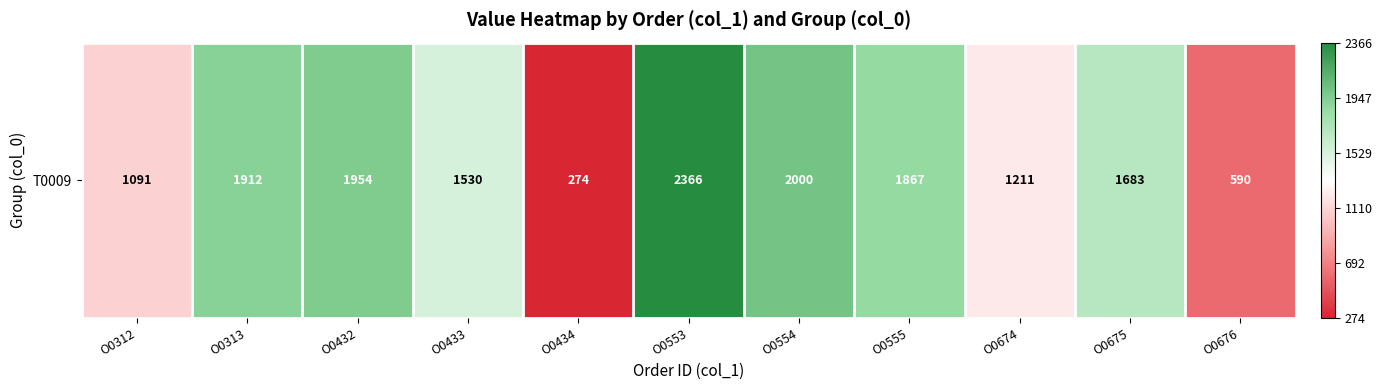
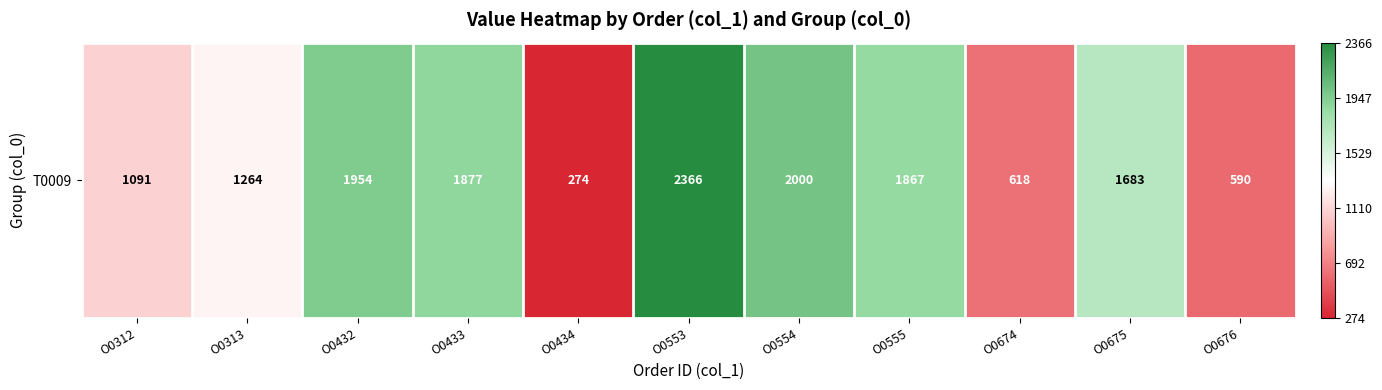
  {
    "T0009": {
      "O0312": 1091,
-     "O0313": 1912,
+     "O0313": 1264,
      "O0432": 1954,
-     "O0433": 1530,
+     "O0433": 1877,
      "O0434": 274,
      "O0553": 2366,
      "O0554": 2000,
      "O0555": 1867,
-     "O0674": 1211,
+     "O0674": 618,
      "O0675": 1683,
      "O0676": 590
    }
  }
